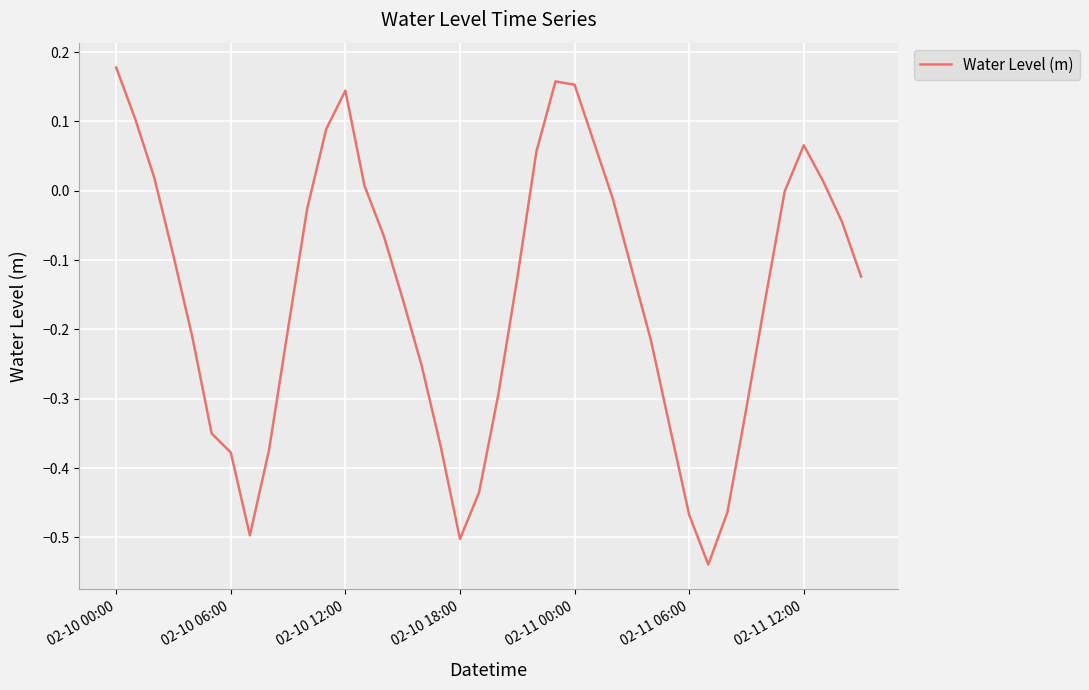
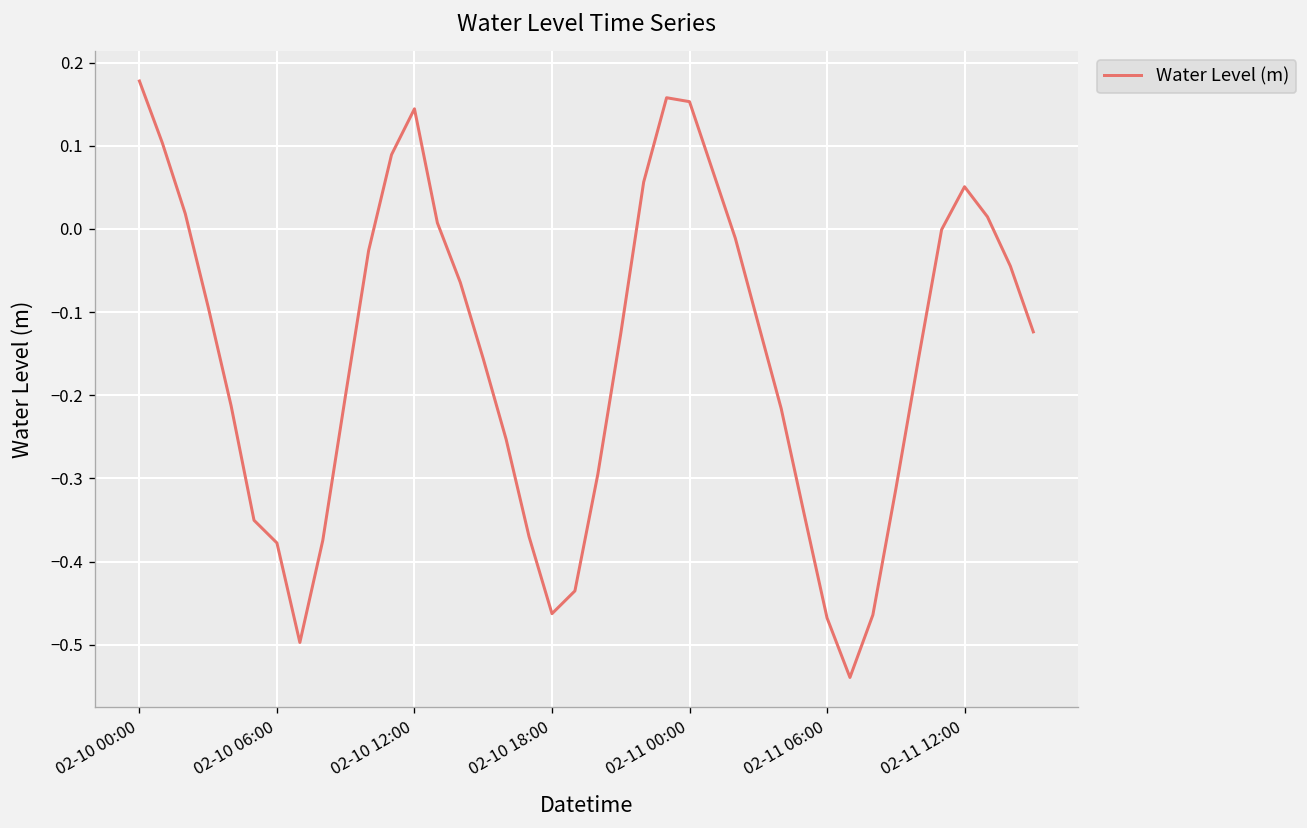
  {
    "02-10 00:00": 0.18,
    "02-10 06:00": -0.38,
    "02-10 12:00": 0.14,
-   "02-10 18:00": -0.50,
+   "02-10 18:00": -0.46,
    "02-11 00:00": 0.15,
    "02-11 06:00": -0.47,
-   "02-11 12:00": 0.07
+   "02-11 12:00": 0.05
  }
